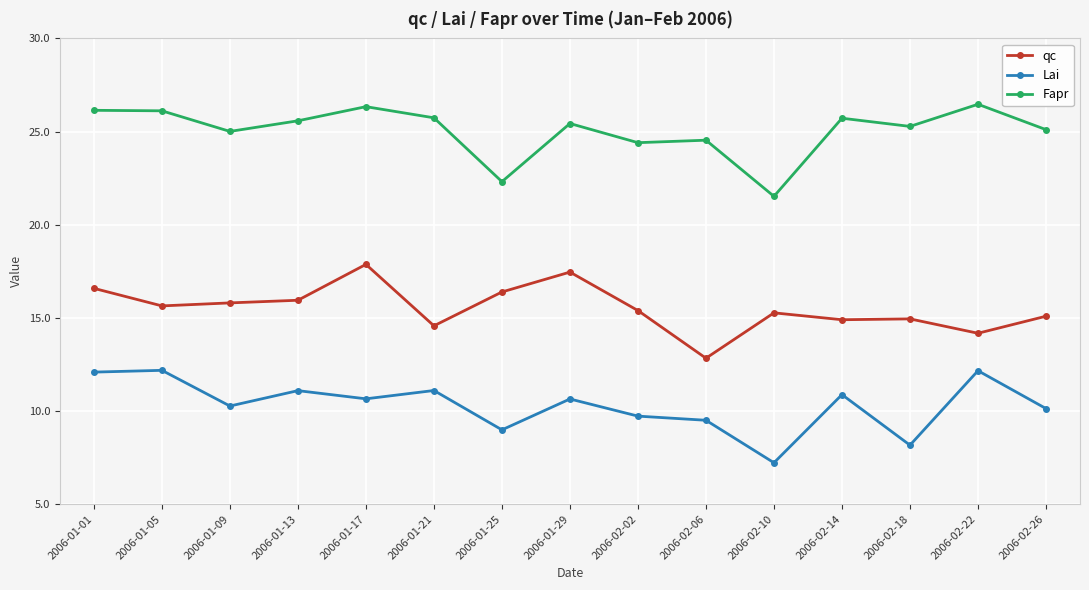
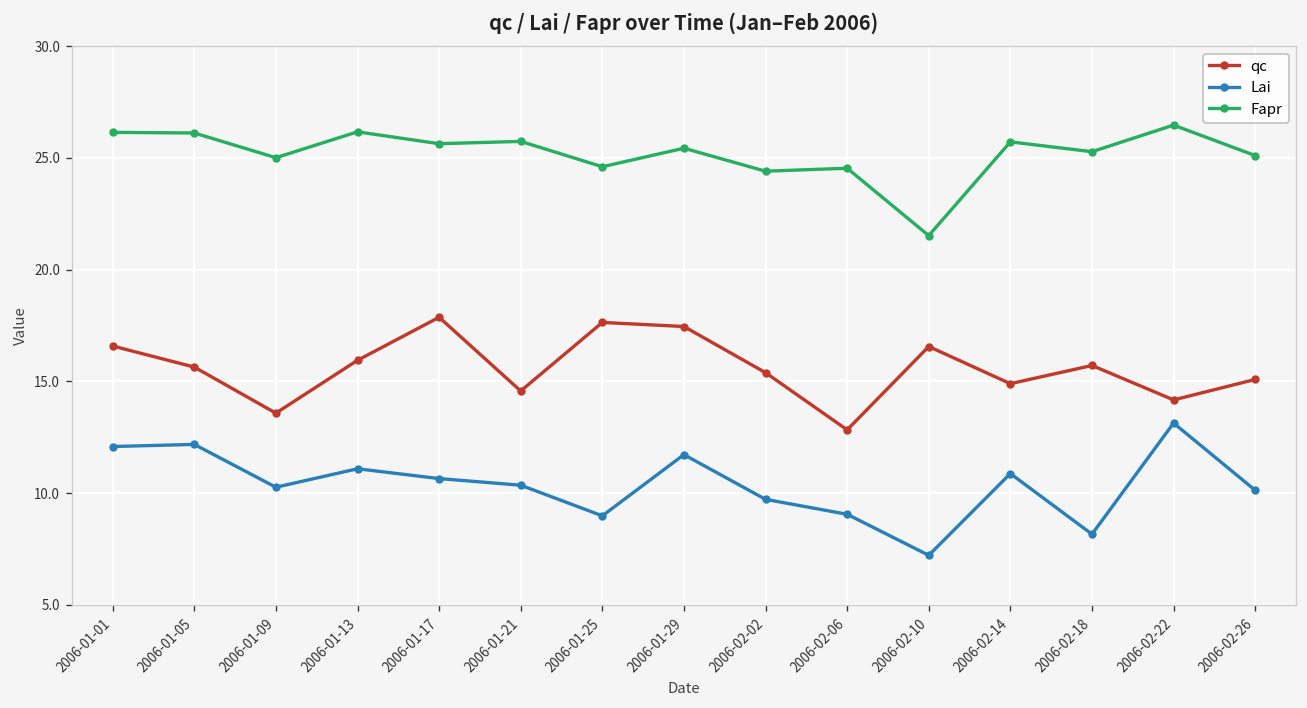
  {
    "qc": {
      "2006-01-01": 16.6,
      "2006-01-05": 15.6,
-     "2006-01-09": 15.8,
+     "2006-01-09": 13.6,
      "2006-01-13": 15.9,
      "2006-01-17": 17.9,
      "2006-01-21": 14.6,
-     "2006-01-25": 16.4,
+     "2006-01-25": 17.6,
      "2006-01-29": 17.5,
      "2006-02-02": 15.4,
      "2006-02-06": 12.8,
-     "2006-02-10": 15.3,
+     "2006-02-10": 16.6,
      "2006-02-14": 14.9,
-     "2006-02-18": 14.9,
+     "2006-02-18": 15.7,
      "2006-02-22": 14.2,
      "2006-02-26": 15.1
    },
    "Lai": {
      "2006-01-01": 12.1,
      "2006-01-05": 12.2,
      "2006-01-09": 10.3,
      "2006-01-13": 11.1,
      "2006-01-17": 10.7,
-     "2006-01-21": 11.1,
+     "2006-01-21": 10.4,
      "2006-01-25": 9.0,
-     "2006-01-29": 10.6,
+     "2006-01-29": 11.7,
      "2006-02-02": 9.7,
-     "2006-02-06": 9.5,
+     "2006-02-06": 9.1,
      "2006-02-10": 7.2,
      "2006-02-14": 10.9,
      "2006-02-18": 8.2,
-     "2006-02-22": 12.2,
+     "2006-02-22": 13.1,
      "2006-02-26": 10.1
    },
    "Fapr": {
      "2006-01-01": 26.1,
      "2006-01-05": 26.1,
      "2006-01-09": 25.0,
-     "2006-01-13": 25.6,
-     "2006-01-17": 26.3,
+     "2006-01-13": 26.2,
+     "2006-01-17": 25.6,
      "2006-01-21": 25.7,
-     "2006-01-25": 22.3,
+     "2006-01-25": 24.6,
      "2006-01-29": 25.4,
      "2006-02-02": 24.4,
      "2006-02-06": 24.5,
      "2006-02-10": 21.5,
      "2006-02-14": 25.7,
      "2006-02-18": 25.3,
      "2006-02-22": 26.5,
      "2006-02-26": 25.1
    }
  }
